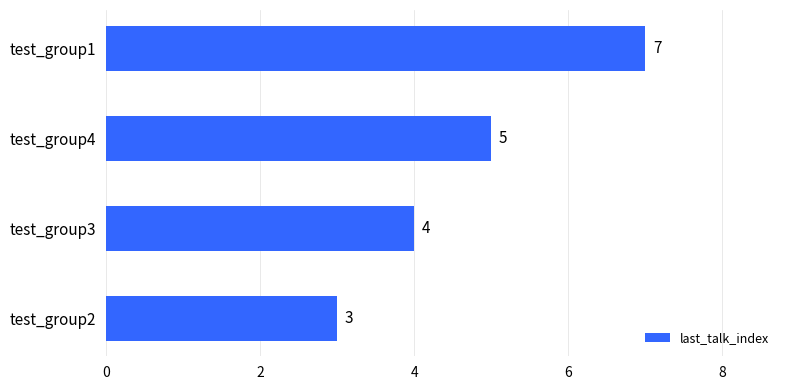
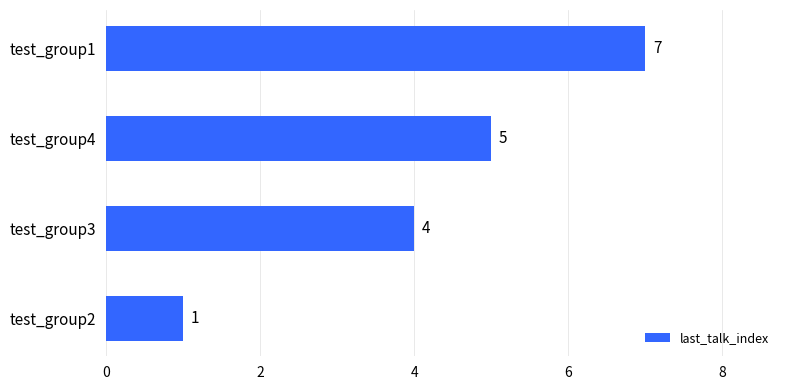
  {
    "test_group1": 7,
    "test_group4": 5,
    "test_group3": 4,
-   "test_group2": 3
+   "test_group2": 1
  }
